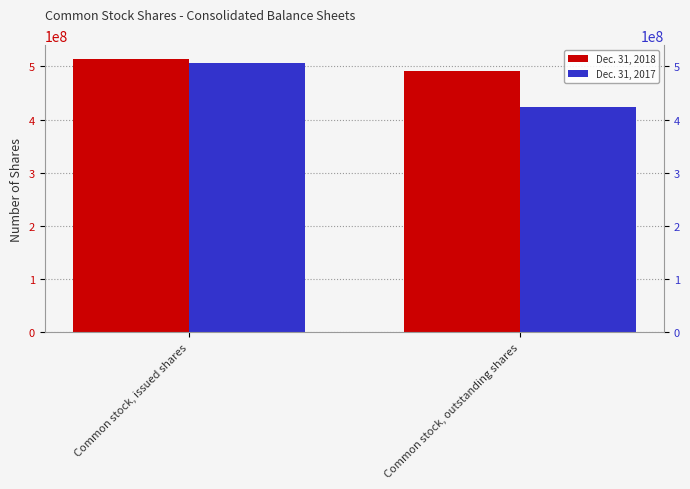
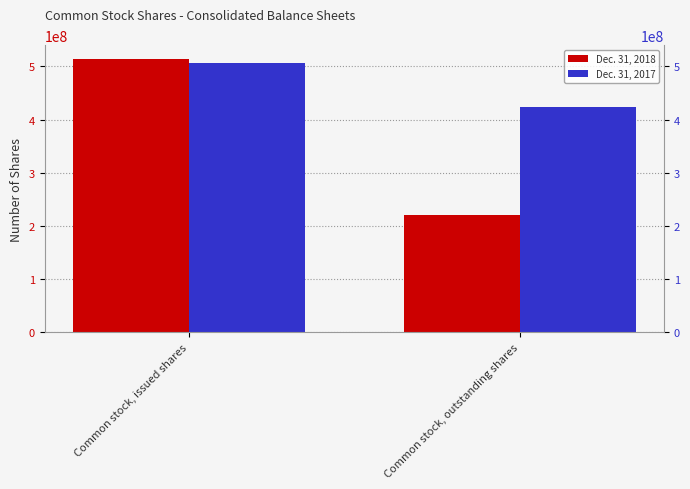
  {
    "Dec. 31, 2018": {
      "Common stock, issued shares": 510000000,
-     "Common stock, outstanding shares": 490000000
+     "Common stock, outstanding shares": 220000000
    },
    "Dec. 31, 2017": {
      "Common stock, issued shares": 510000000,
      "Common stock, outstanding shares": 420000000
    }
  }
